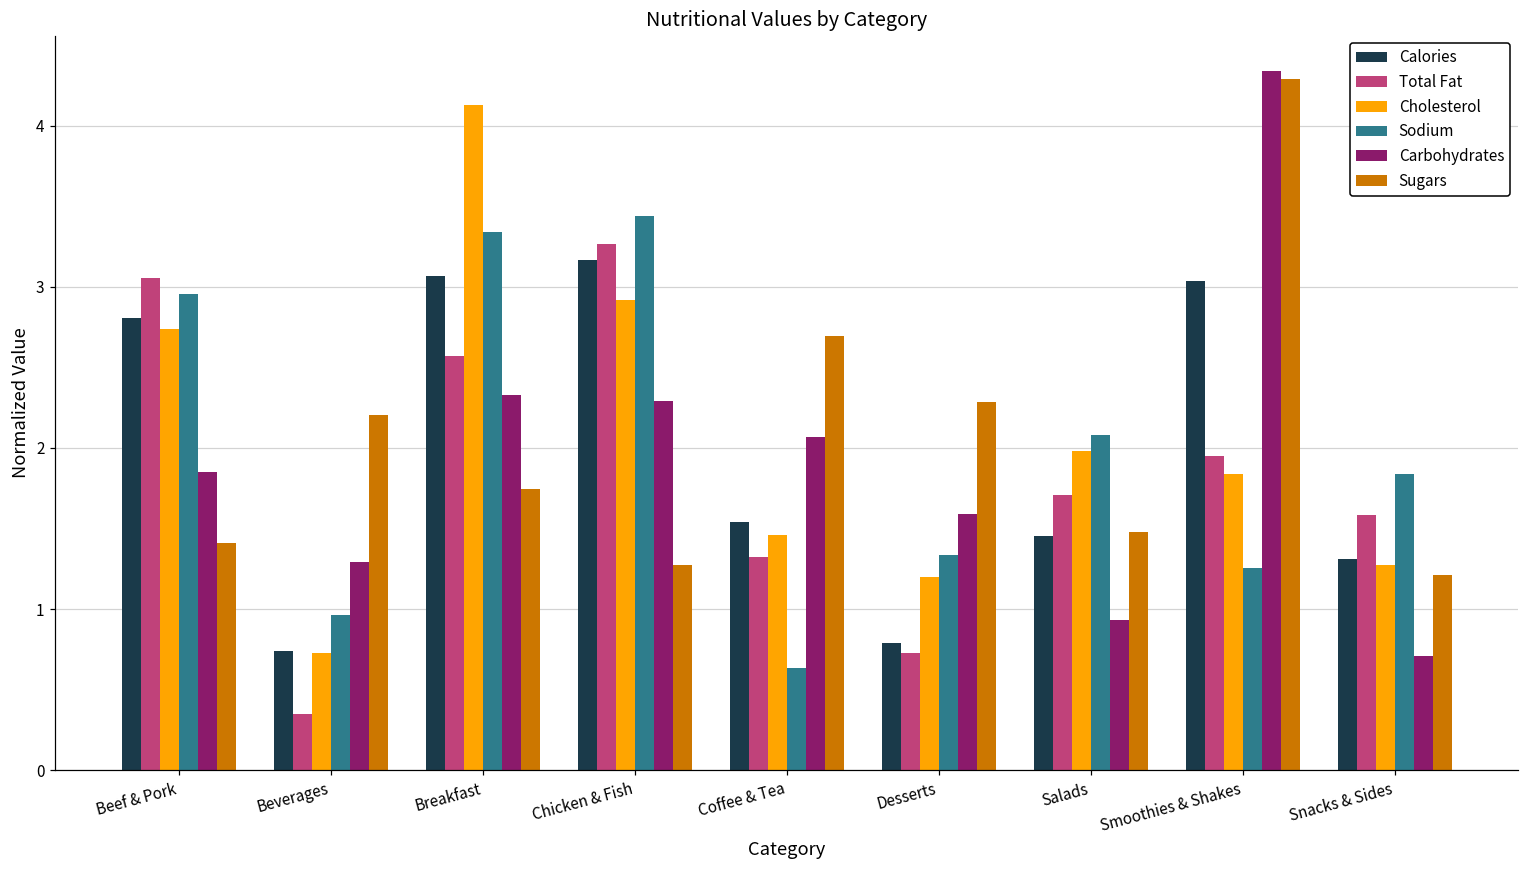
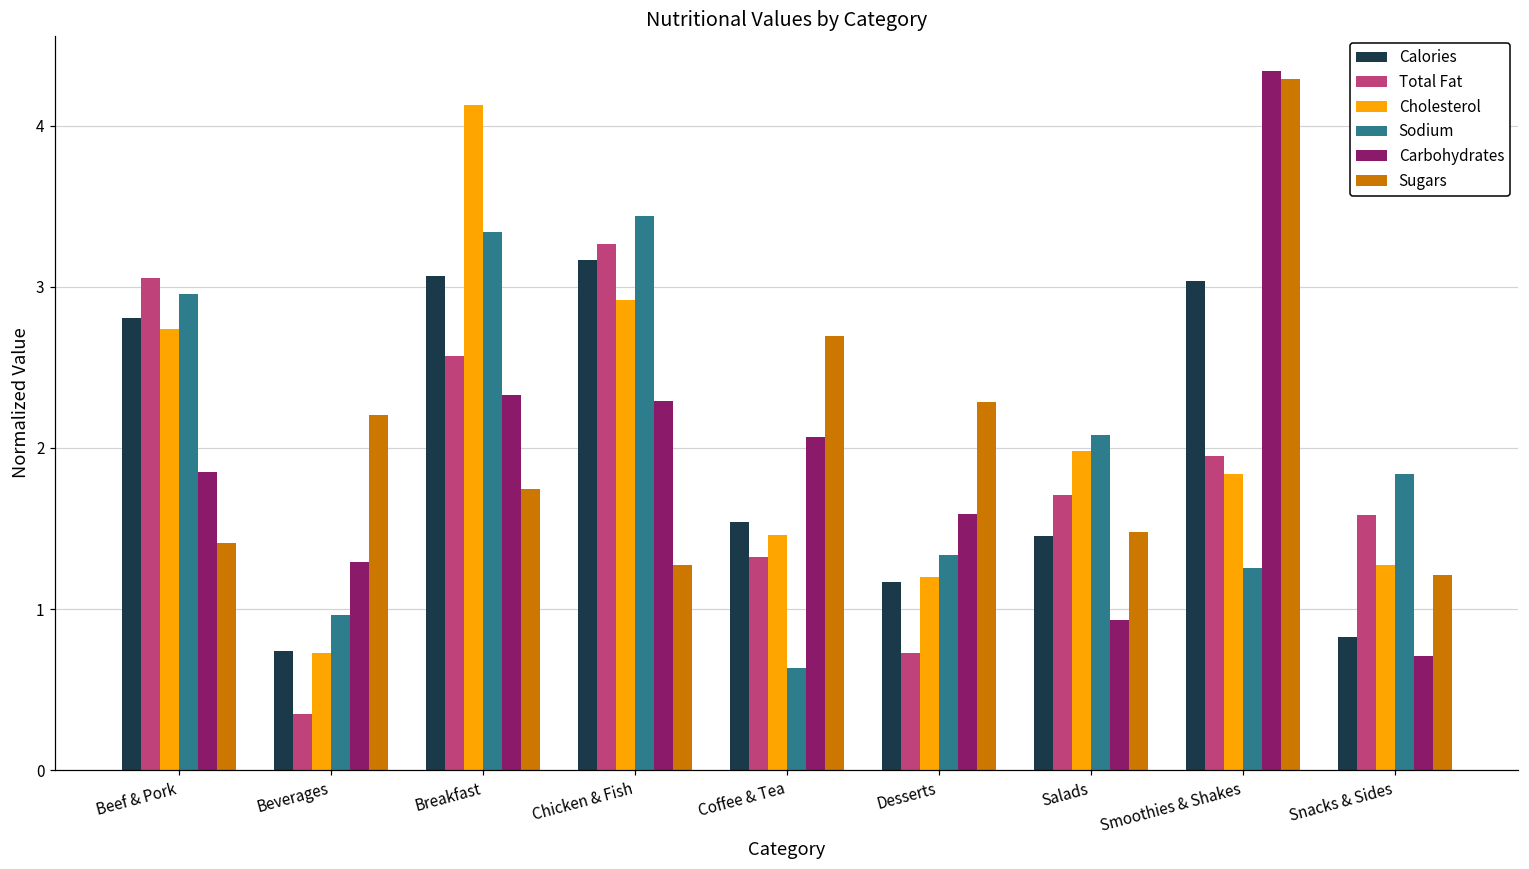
  {
    "Calories": {
      "Beef & Pork": 2.81,
      "Beverages": 0.74,
      "Breakfast": 3.07,
      "Chicken & Fish": 3.17,
      "Coffee & Tea": 1.54,
-     "Desserts": 0.79,
+     "Desserts": 1.17,
      "Salads": 1.46,
      "Smoothies & Shakes": 3.04,
-     "Snacks & Sides": 1.31
+     "Snacks & Sides": 0.83
    },
    "Total Fat": {
      "Beef & Pork": 3.05,
      "Beverages": 0.35,
      "Breakfast": 2.57,
      "Chicken & Fish": 3.27,
      "Coffee & Tea": 1.33,
      "Desserts": 0.73,
      "Salads": 1.71,
      "Smoothies & Shakes": 1.95,
      "Snacks & Sides": 1.58
    },
    "Cholesterol": {
      "Beef & Pork": 2.74,
      "Beverages": 0.73,
      "Breakfast": 4.13,
      "Chicken & Fish": 2.92,
      "Coffee & Tea": 1.46,
      "Desserts": 1.20,
      "Salads": 1.98,
      "Smoothies & Shakes": 1.84,
      "Snacks & Sides": 1.28
    },
    "Sodium": {
      "Beef & Pork": 2.96,
      "Beverages": 0.97,
      "Breakfast": 3.34,
      "Chicken & Fish": 3.44,
      "Coffee & Tea": 0.64,
      "Desserts": 1.33,
      "Salads": 2.08,
      "Smoothies & Shakes": 1.25,
      "Snacks & Sides": 1.84
    },
    "Carbohydrates": {
      "Beef & Pork": 1.85,
      "Beverages": 1.29,
      "Breakfast": 2.33,
      "Chicken & Fish": 2.29,
      "Coffee & Tea": 2.07,
      "Desserts": 1.59,
      "Salads": 0.93,
      "Smoothies & Shakes": 4.34,
      "Snacks & Sides": 0.71
    },
    "Sugars": {
      "Beef & Pork": 1.41,
      "Beverages": 2.20,
      "Breakfast": 1.74,
      "Chicken & Fish": 1.27,
      "Coffee & Tea": 2.69,
      "Desserts": 2.28,
      "Salads": 1.48,
      "Smoothies & Shakes": 4.29,
      "Snacks & Sides": 1.21
    }
  }
